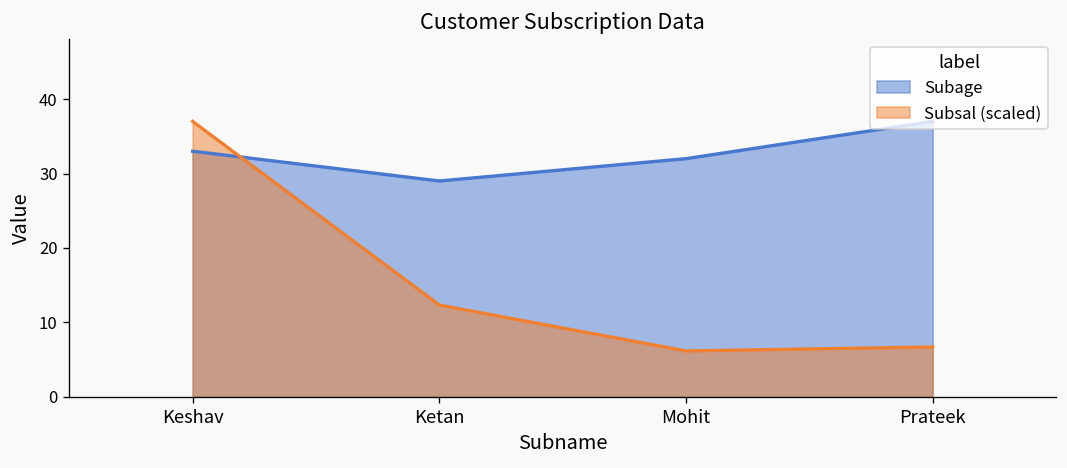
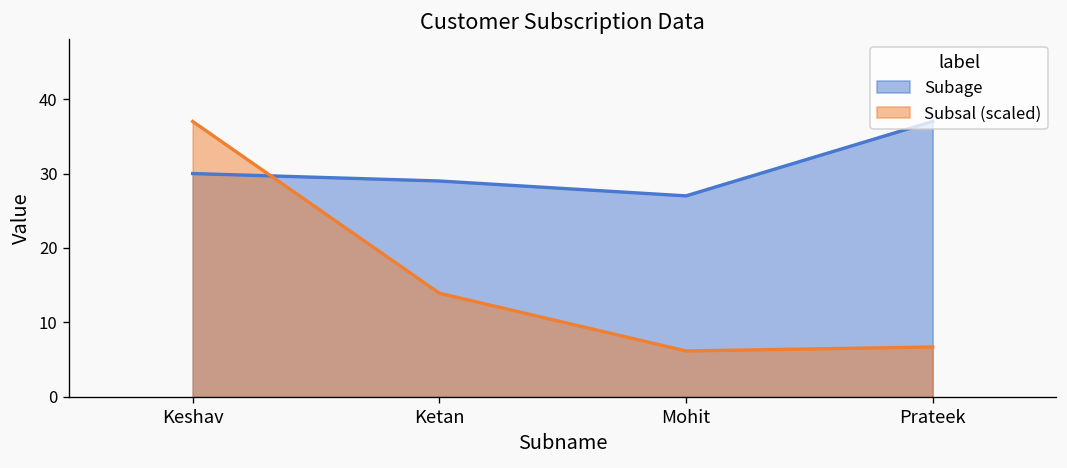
  {
    "Subage": {
-     "Keshav": 33,
+     "Keshav": 30,
      "Ketan": 29,
-     "Mohit": 32
+     "Mohit": 27
    },
    "Subsal (scaled)": {
      "Keshav": 37,
-     "Ketan": 12,
+     "Ketan": 14,
      "Mohit": 6,
      "Prateek": 7
    }
  }
